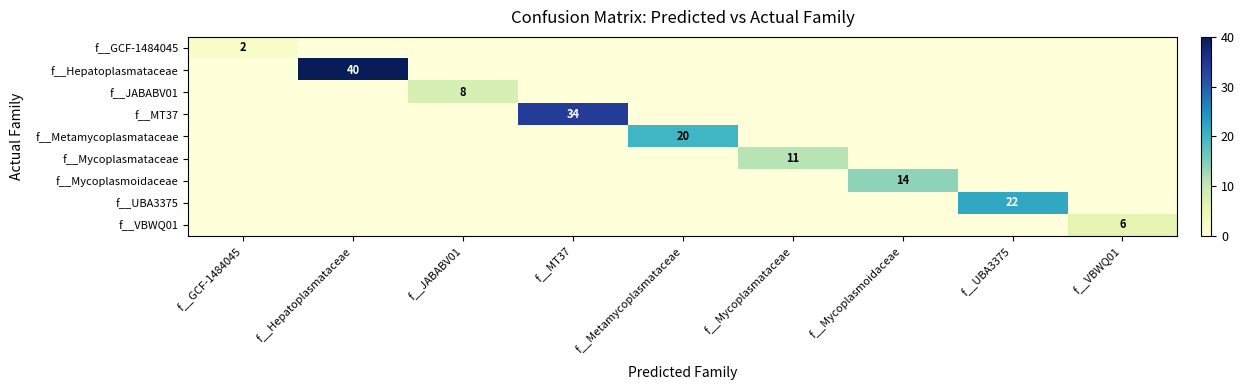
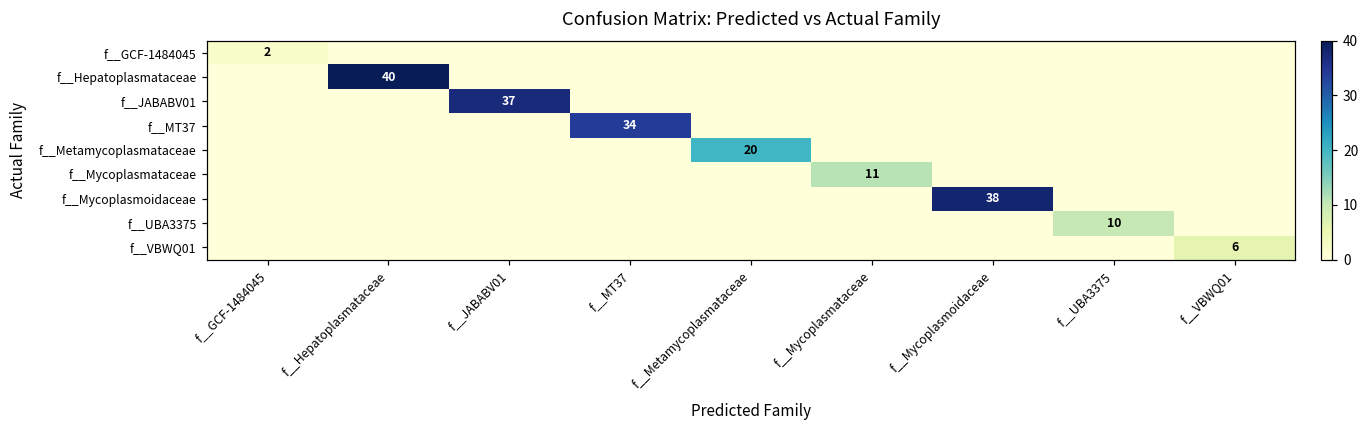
  {
    "f__GCF-1484045": {
      "f__GCF-1484045": 2
    },
    "f__Hepatoplasmataceae": {
      "f__Hepatoplasmataceae": 40
    },
    "f__JABABV01": {
-     "f__JABABV01": 8
+     "f__JABABV01": 37
    },
    "f__MT37": {
      "f__MT37": 34
    },
    "f__Metamycoplasmataceae": {
      "f__Metamycoplasmataceae": 20
    },
    "f__Mycoplasmataceae": {
      "f__Mycoplasmataceae": 11
    },
    "f__Mycoplasmoidaceae": {
-     "f__Mycoplasmoidaceae": 14
+     "f__Mycoplasmoidaceae": 38
    },
    "f__UBA3375": {
-     "f__UBA3375": 22
+     "f__UBA3375": 10
    },
    "f__VBWQ01": {
      "f__VBWQ01": 6
    }
  }
